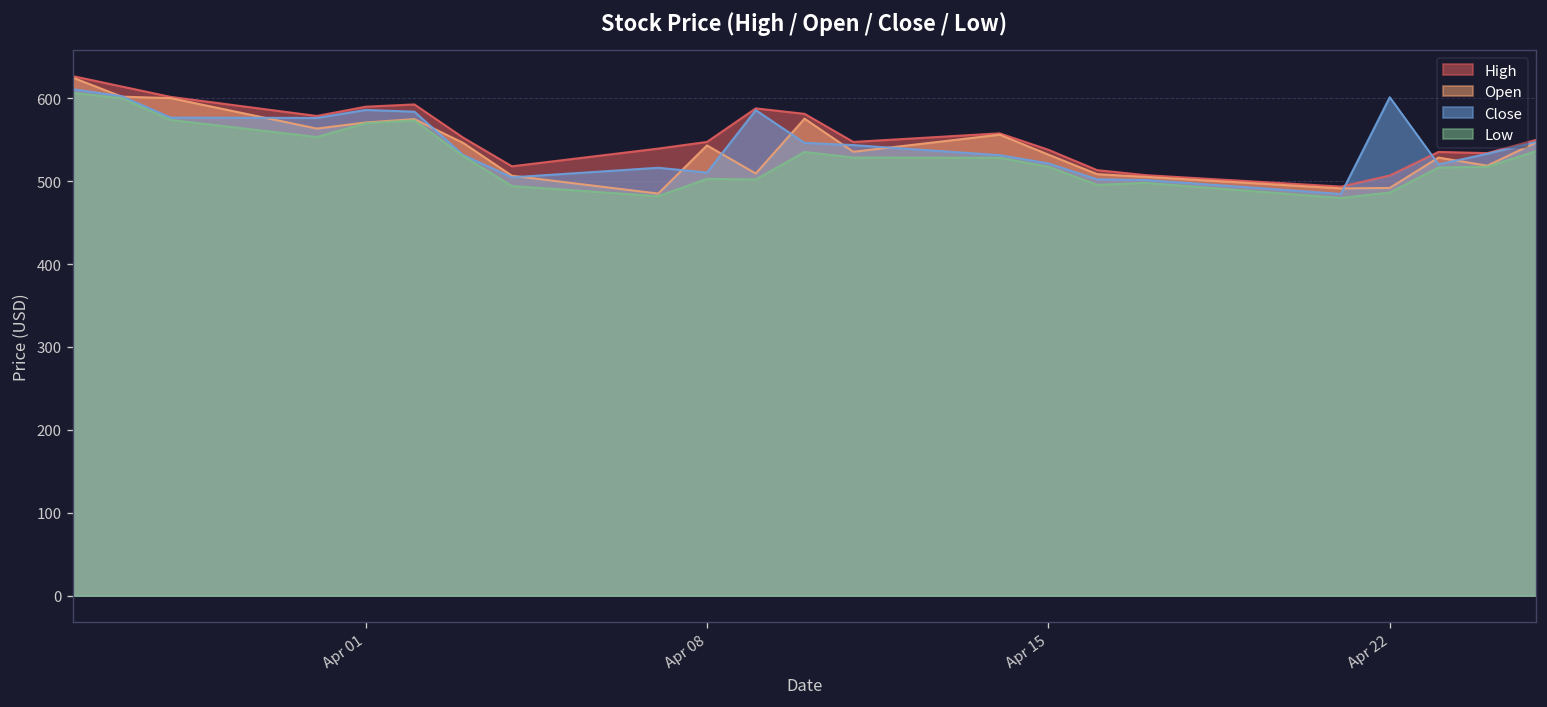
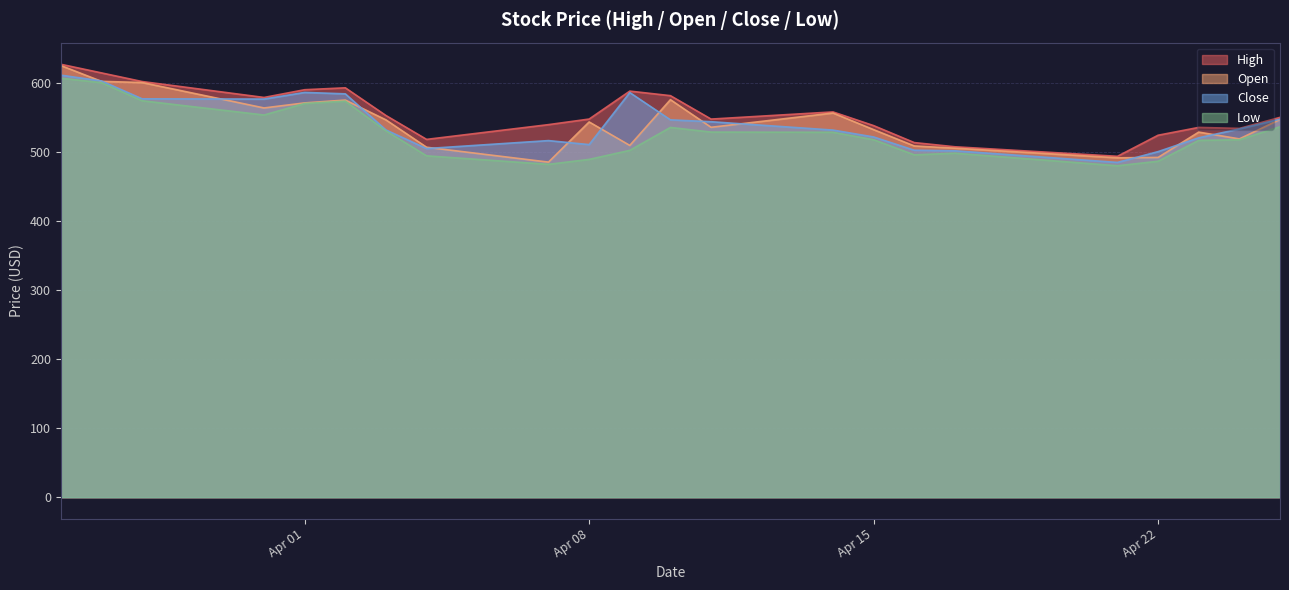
  {
    "High": {
      "Apr 01": 590,
      "Apr 08": 550,
      "Apr 15": 540,
-     "Apr 22": 510
+     "Apr 22": 520
    },
    "Open": {
      "Apr 08": 540,
      "Apr 15": 530,
      "Apr 22": 490
    },
    "Close": {
      "Apr 01": 590,
      "Apr 08": 510,
      "Apr 15": 520,
-     "Apr 22": 600
+     "Apr 22": 500
    },
    "Low": {
-     "Apr 08": 500,
+     "Apr 08": 490,
      "Apr 15": 520,
      "Apr 22": 490
    }
  }
